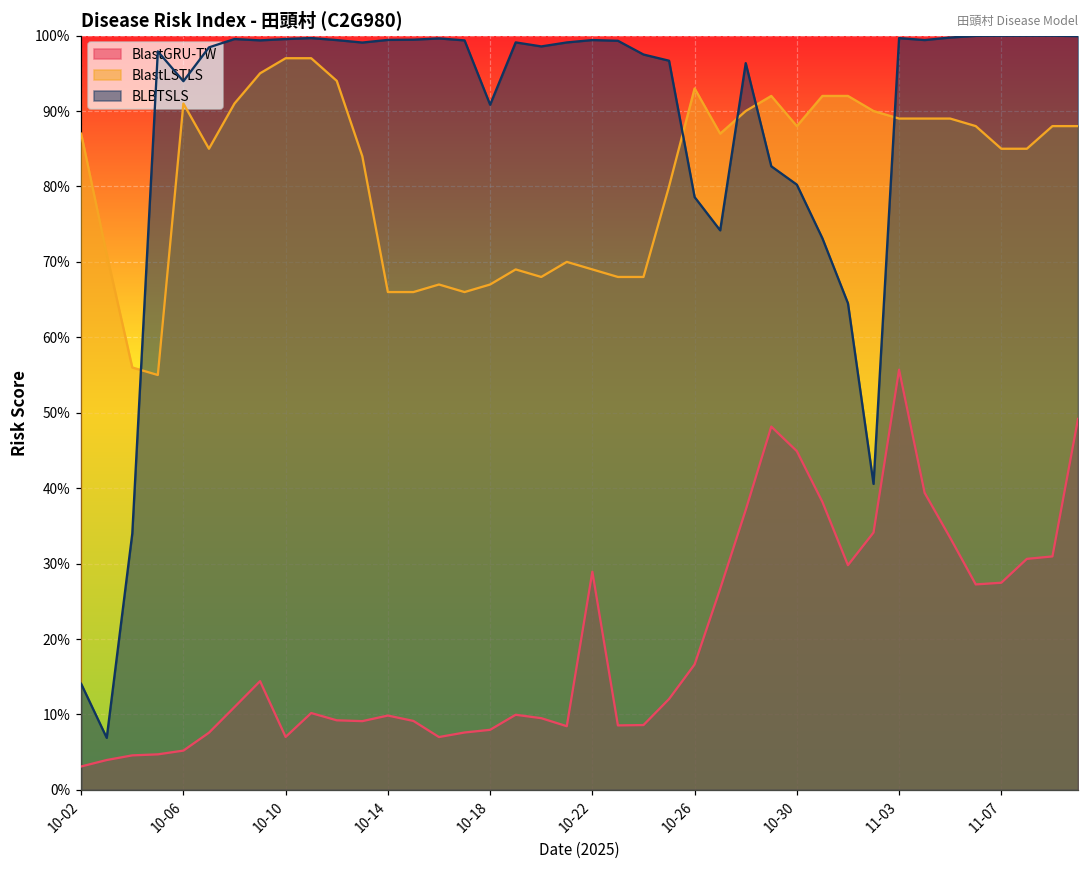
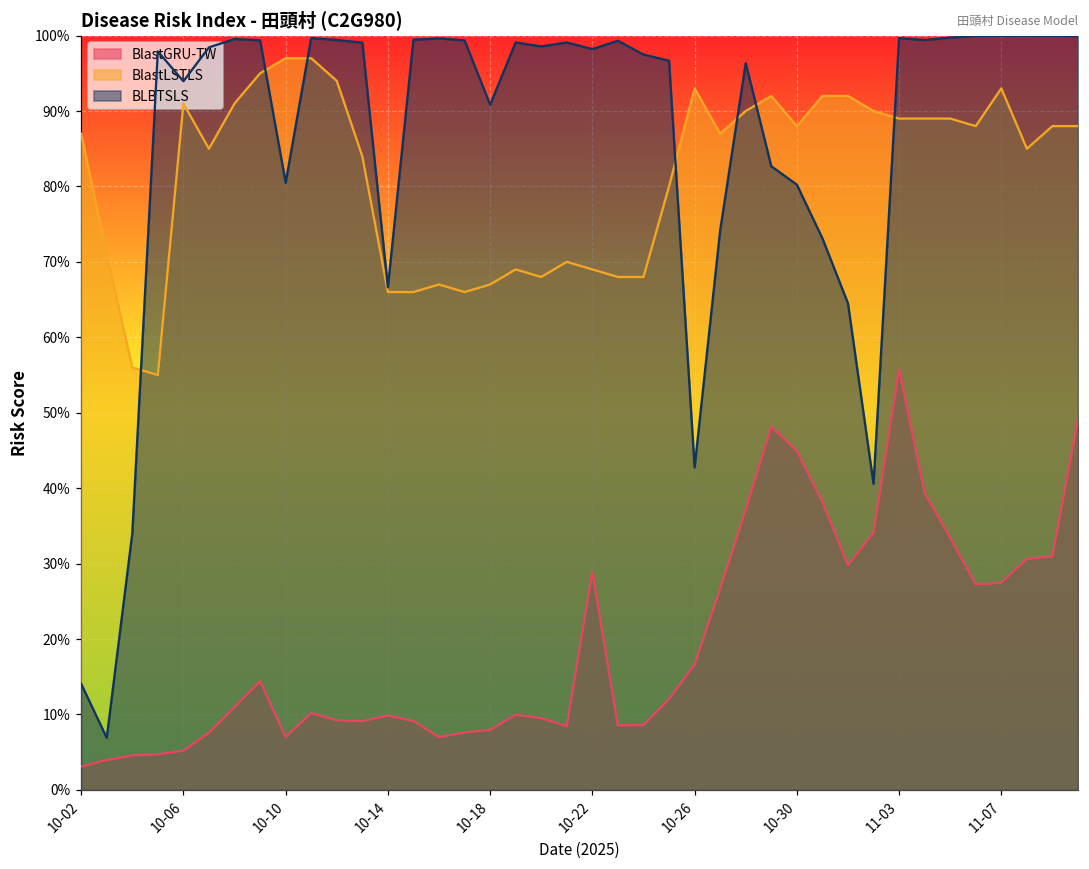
  {
    "BlastGRU-TW": {
      "10-02": "3%",
      "10-06": "5%",
      "10-10": "7%",
      "10-14": "10%",
      "10-18": "8%",
      "10-22": "29%",
      "10-26": "17%",
      "10-30": "45%",
      "11-03": "56%",
      "11-07": "27%"
    },
    "BlastLSTLS": {
      "10-02": "87%",
      "10-10": "97%",
      "10-14": "66%",
      "10-18": "67%",
      "10-22": "69%",
      "10-26": "93%",
      "10-30": "88%",
      "11-03": "89%",
-     "11-07": "85%"
+     "11-07": "93%"
    },
    "BLBTSLS": {
      "10-02": "14%",
-     "10-10": "100%",
-     "10-14": "99%",
+     "10-10": "80%",
+     "10-14": "67%",
      "10-18": "91%",
-     "10-22": "99%",
-     "10-26": "79%",
+     "10-22": "98%",
+     "10-26": "43%",
      "10-30": "80%",
      "11-03": "100%",
      "11-07": "100%"
    }
  }
